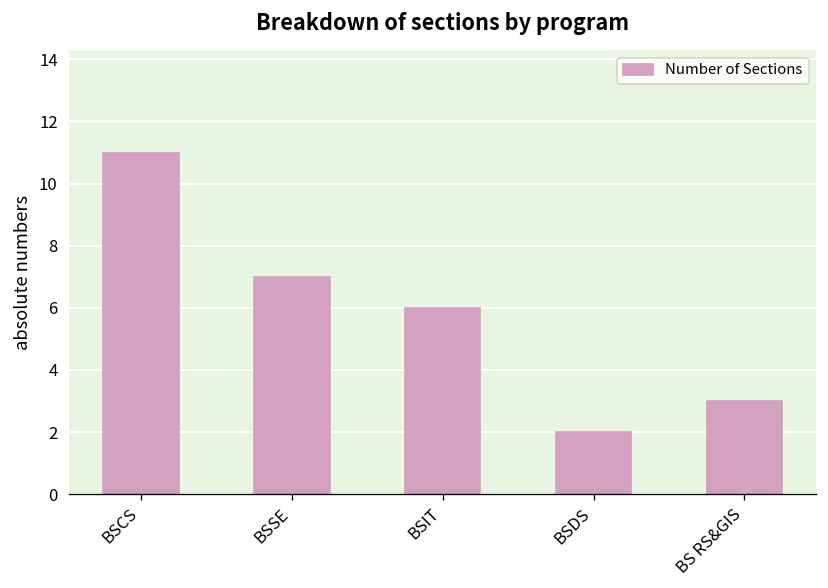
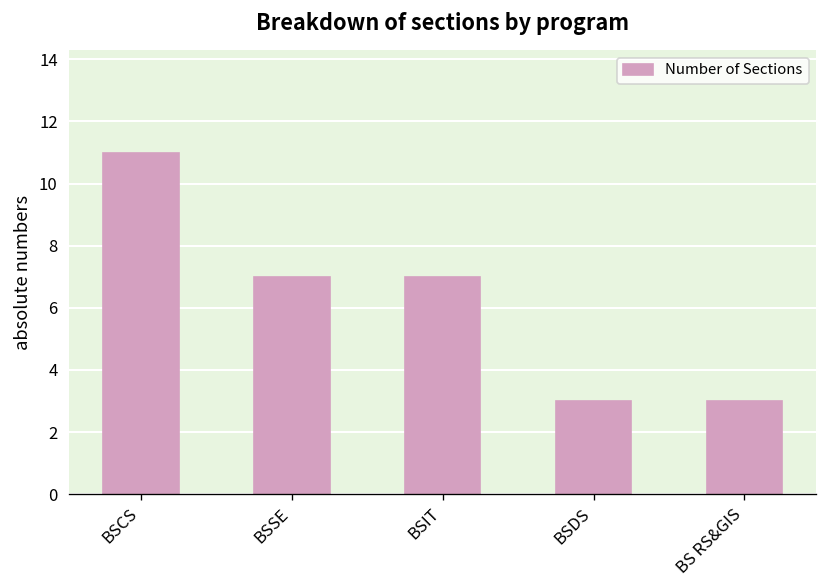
  {
    "BSCS": 11,
    "BSSE": 7,
-   "BSIT": 6,
-   "BSDS": 2,
+   "BSIT": 7,
+   "BSDS": 3,
    "BS RS&GIS": 3
  }
